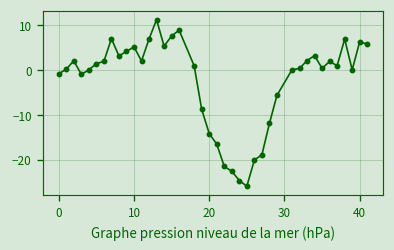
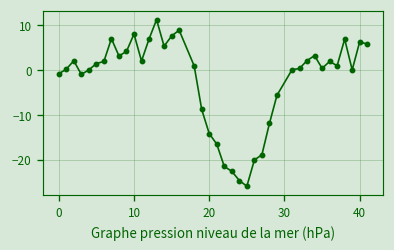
  {
    "0": -1,
-   "10": 5,
+   "10": 8,
    "20": -14,
    "40": 6
  }
